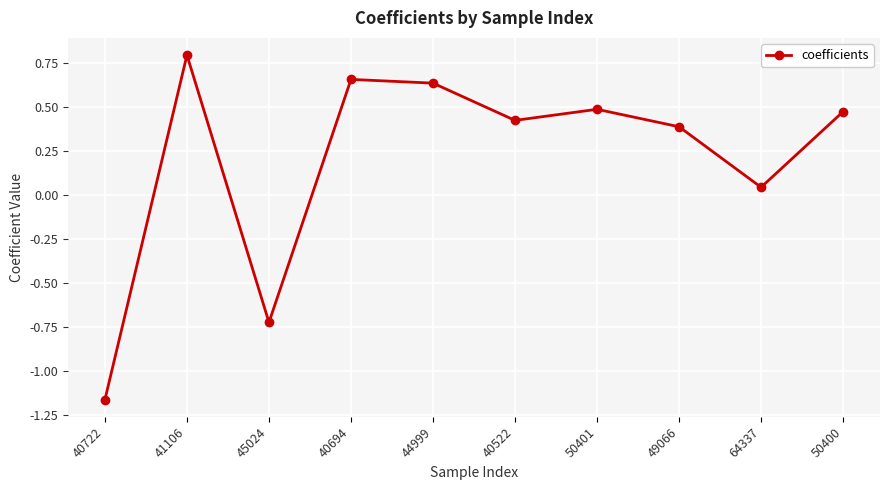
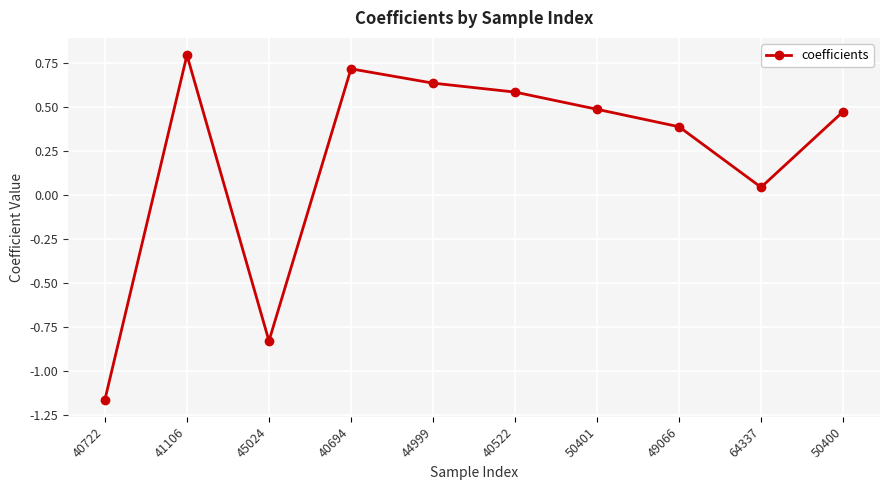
  {
    "40722": -1.16,
    "41106": 0.80,
-   "45024": -0.72,
-   "40694": 0.66,
+   "45024": -0.83,
+   "40694": 0.72,
    "44999": 0.64,
-   "40522": 0.43,
+   "40522": 0.59,
    "50401": 0.49,
    "49066": 0.39,
    "64337": 0.04,
    "50400": 0.48
  }
